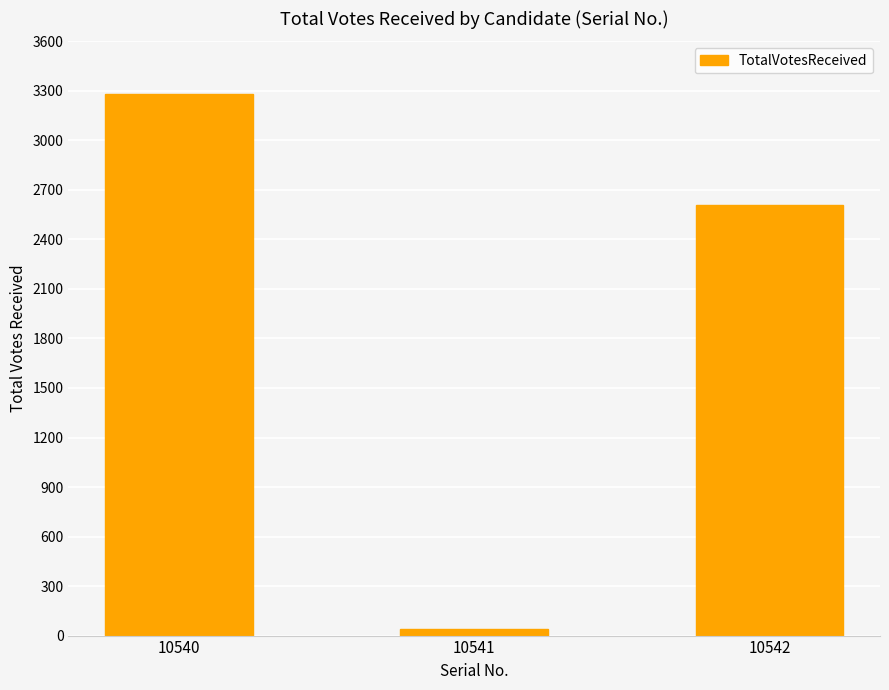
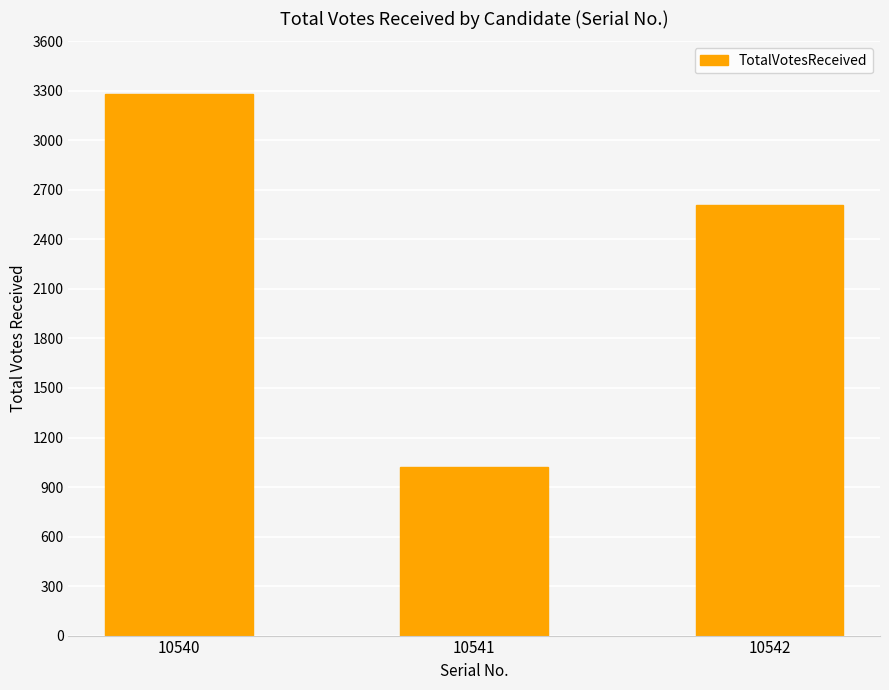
  {
    "10540": 3280,
-   "10541": 40,
+   "10541": 1020,
    "10542": 2610
  }
